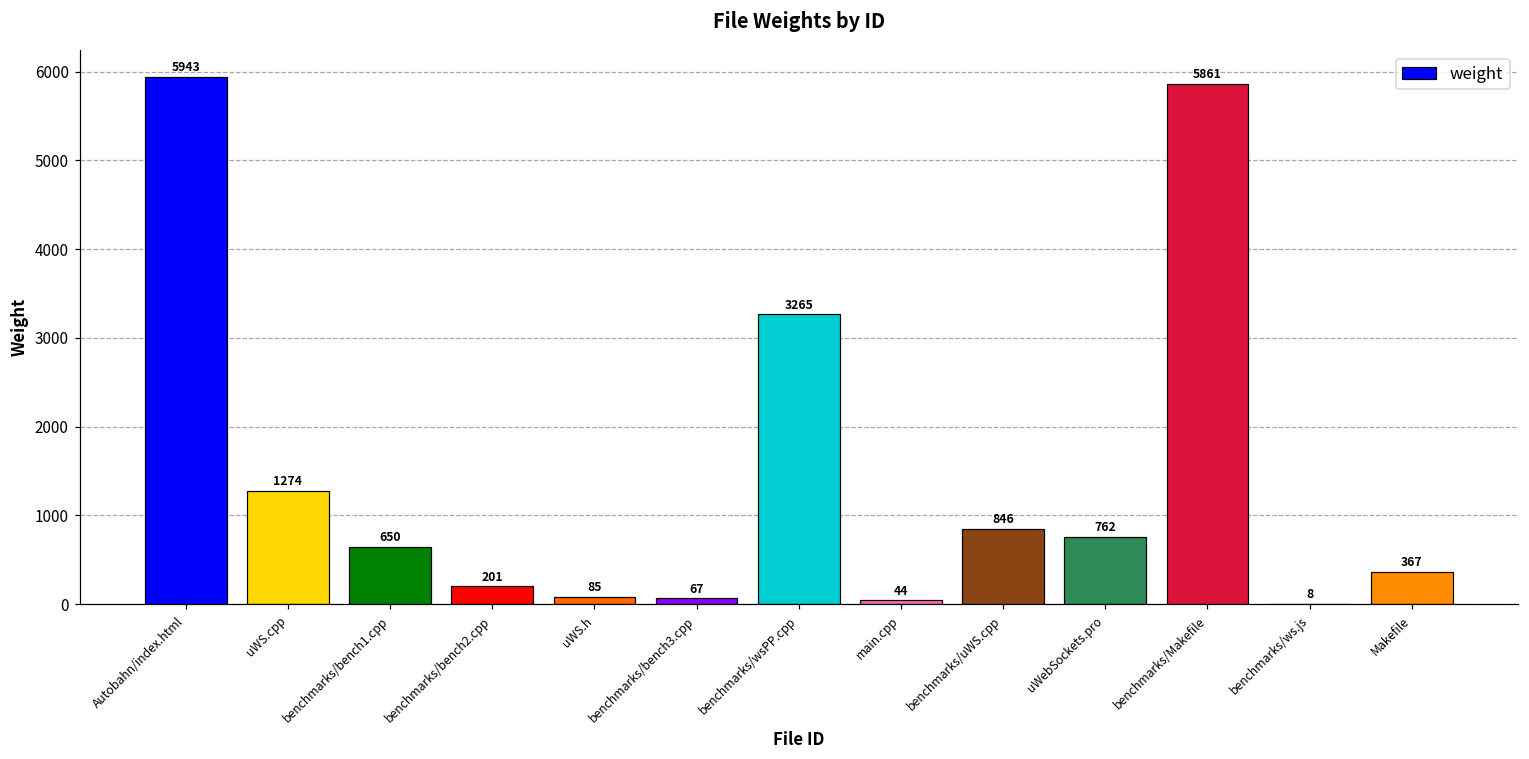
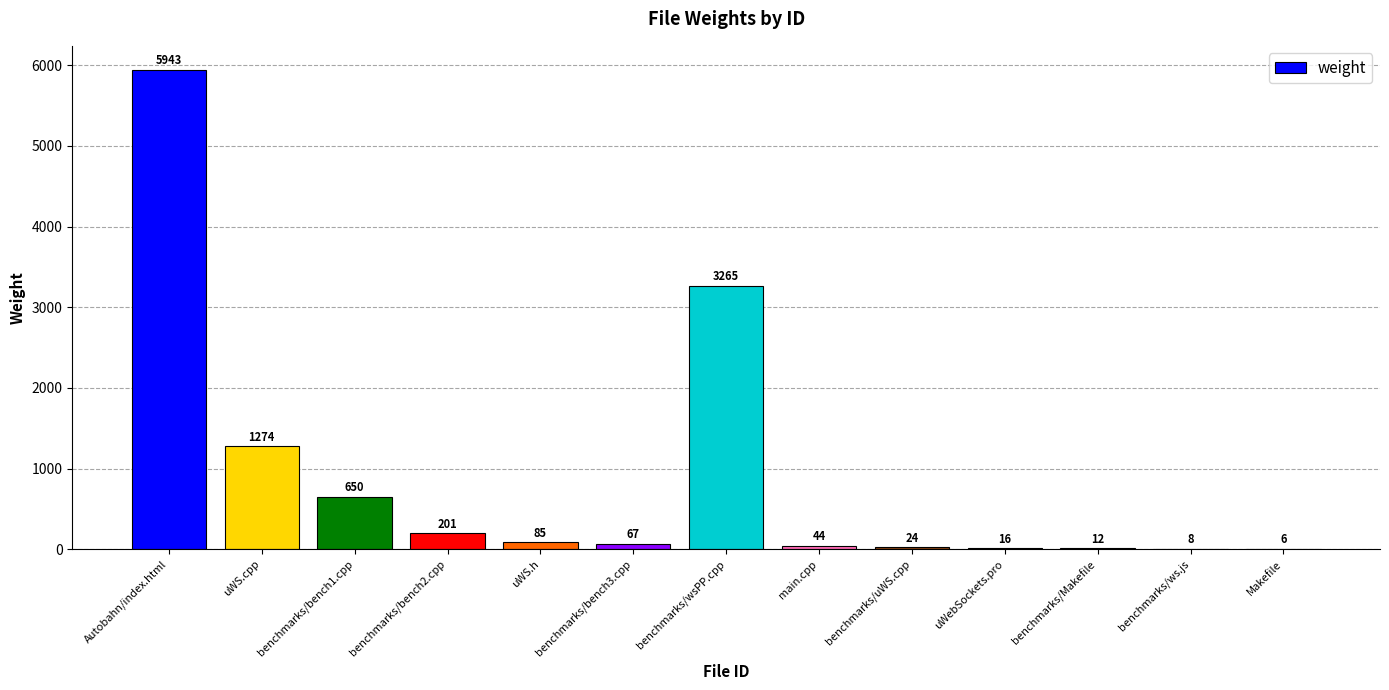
  {
    "Autobahn/index.html": 5943,
    "uWS.cpp": 1274,
    "benchmarks/bench1.cpp": 650,
    "benchmarks/bench2.cpp": 201,
    "uWS.h": 85,
    "benchmarks/bench3.cpp": 67,
    "benchmarks/wsPP.cpp": 3265,
    "main.cpp": 44,
-   "benchmarks/uWS.cpp": 846,
-   "uWebSockets.pro": 762,
-   "benchmarks/Makefile": 5861,
+   "benchmarks/uWS.cpp": 24,
+   "uWebSockets.pro": 16,
+   "benchmarks/Makefile": 12,
    "benchmarks/ws.js": 8,
-   "Makefile": 367
+   "Makefile": 6
  }
